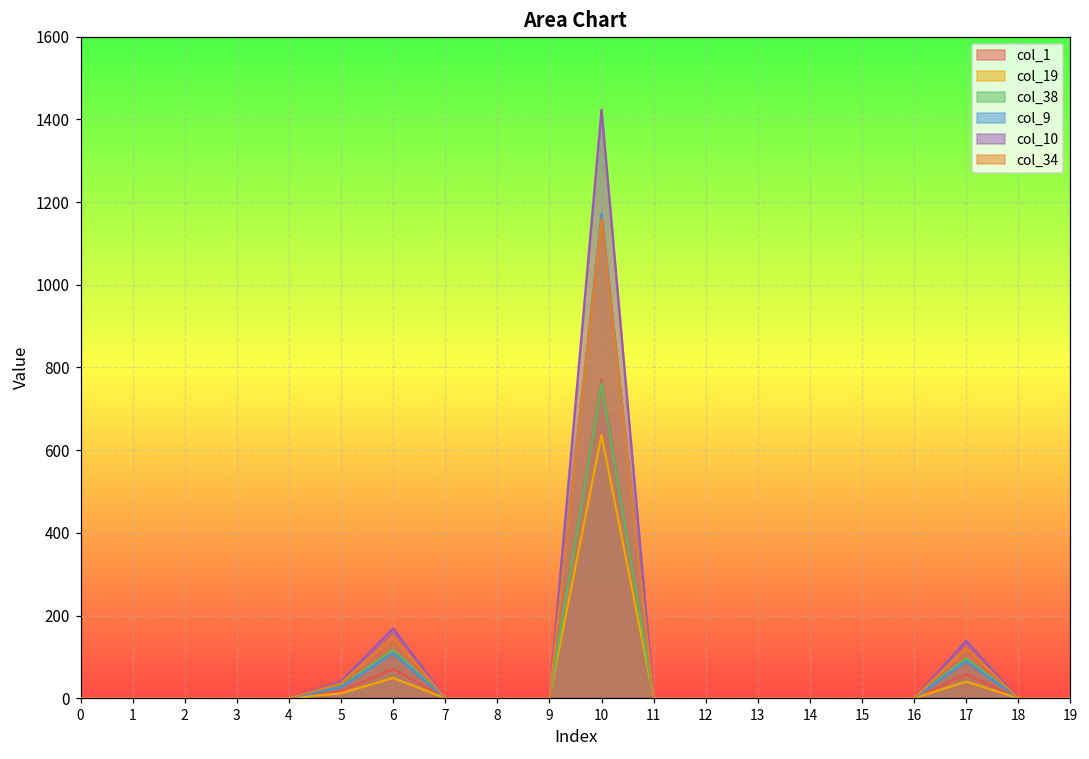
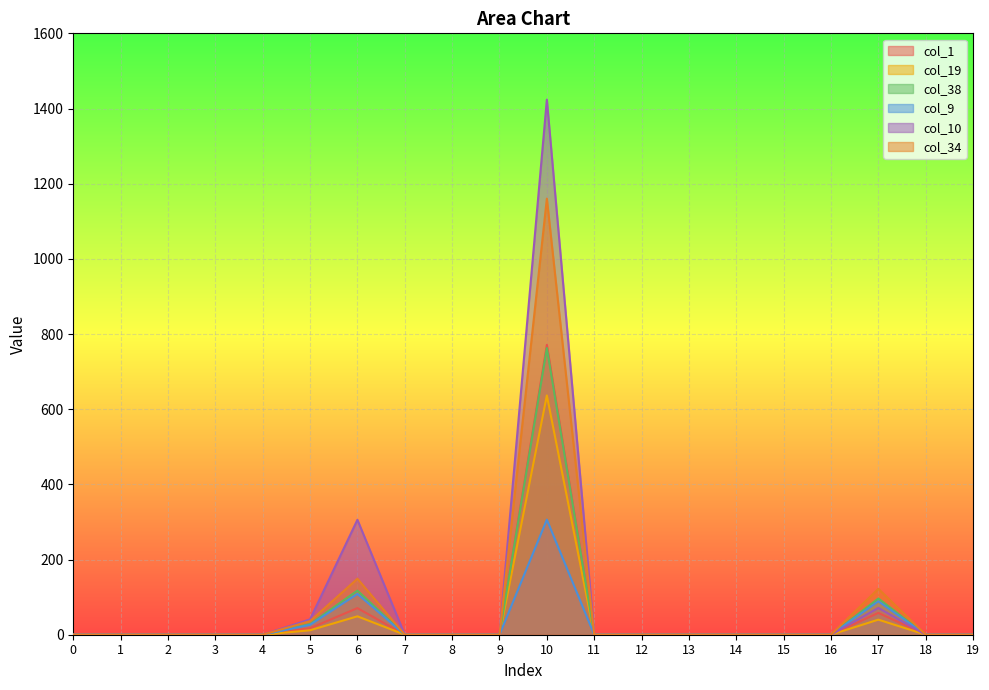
  {
    "col_38": {
      "6": 120,
      "10": 760,
      "17": 100
    },
    "col_9": {
      "6": 110,
-     "10": 1170,
+     "10": 310,
      "17": 90
    },
    "col_10": {
-     "6": 170,
+     "6": 310,
      "10": 1420,
-     "17": 140
+     "17": 70
    }
  }
